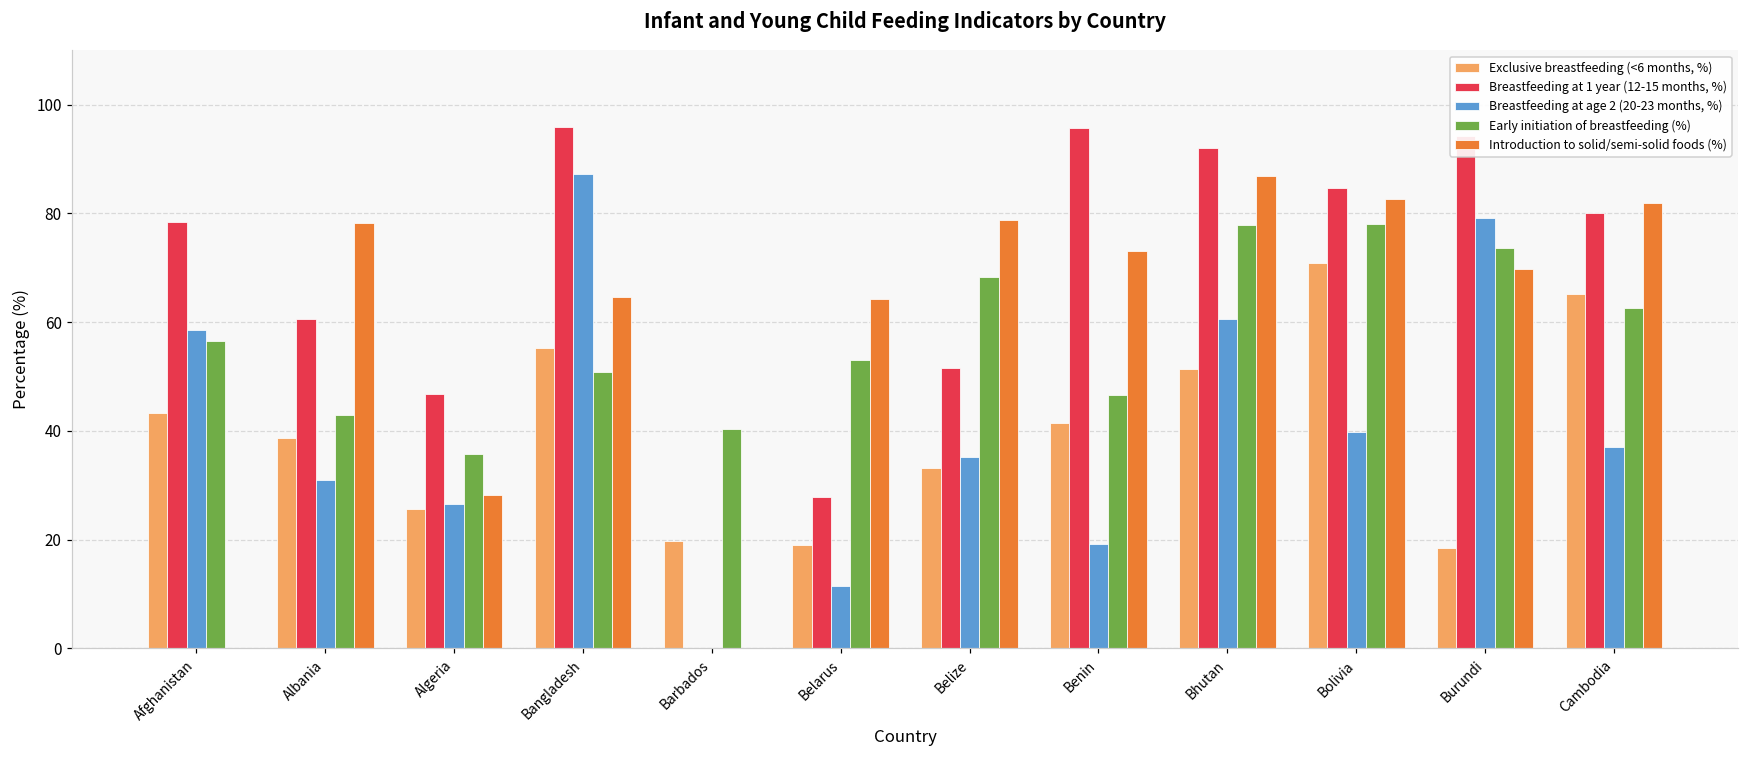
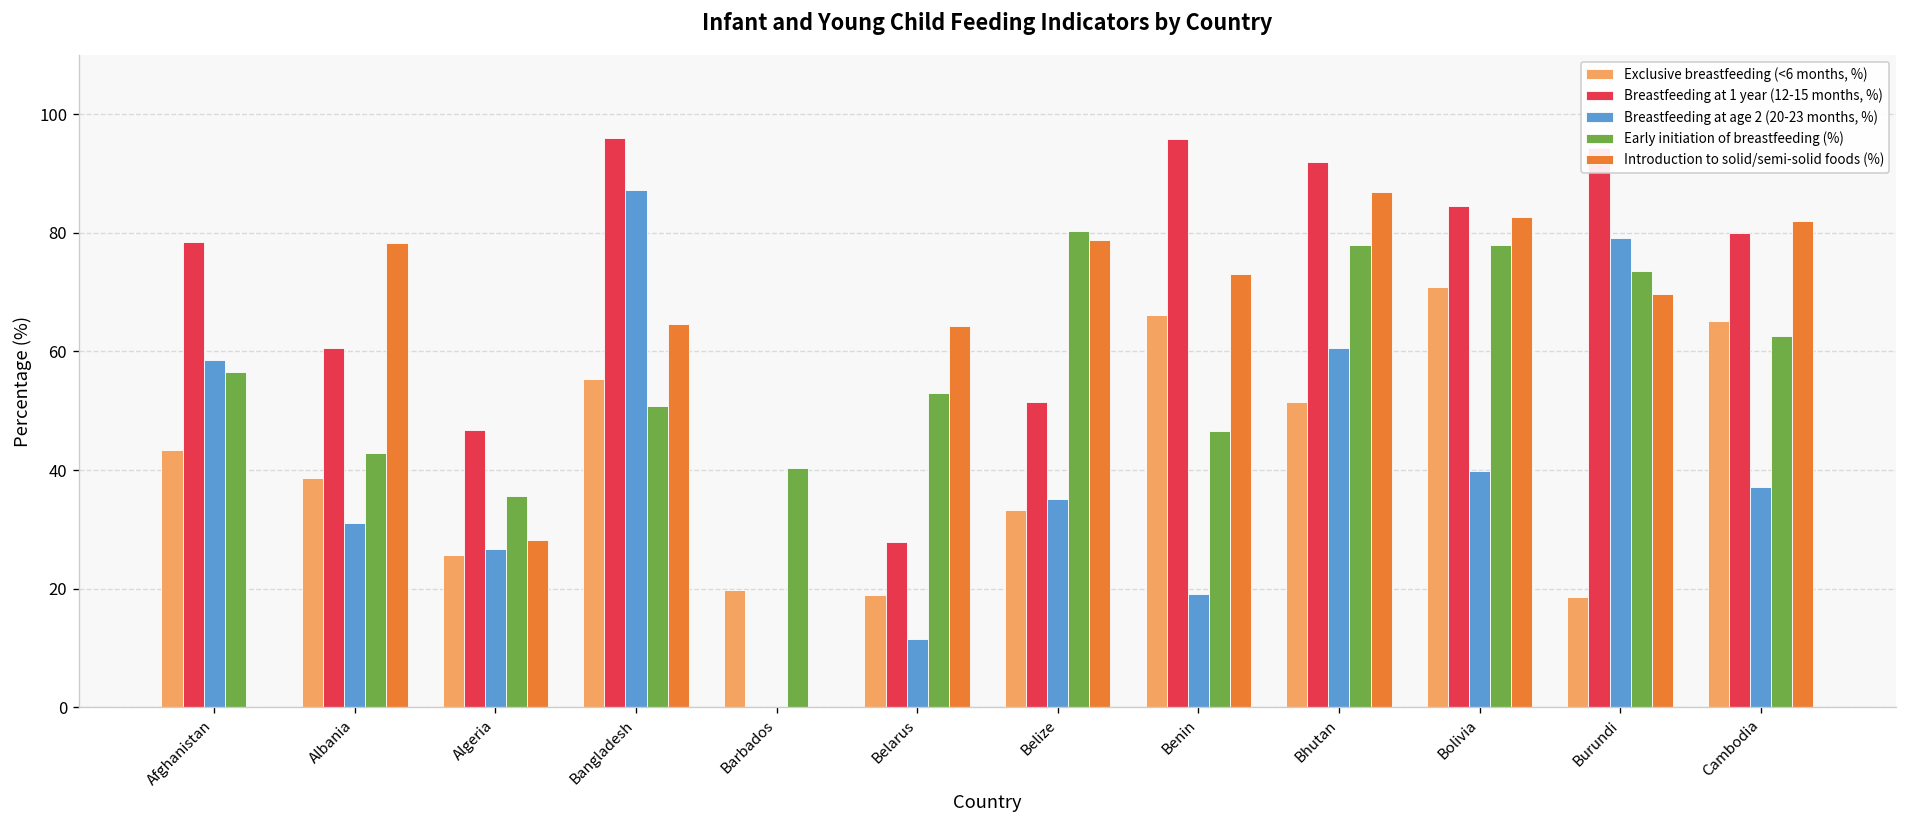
  {
    "Exclusive breastfeeding (<6 months, %)": {
      "Afghanistan": 43,
      "Albania": 39,
      "Algeria": 26,
      "Bangladesh": 55,
      "Barbados": 20,
      "Belarus": 19,
      "Belize": 33,
-     "Benin": 41,
+     "Benin": 66,
      "Bhutan": 51,
      "Bolivia": 71,
      "Burundi": 19,
      "Cambodia": 65
    },
    "Breastfeeding at 1 year (12-15 months, %)": {
      "Afghanistan": 78,
      "Albania": 61,
      "Algeria": 47,
      "Bangladesh": 96,
      "Barbados": 0,
      "Belarus": 28,
      "Belize": 52,
      "Benin": 96,
      "Bhutan": 92,
      "Bolivia": 85,
      "Cambodia": 80
    },
    "Breastfeeding at age 2 (20-23 months, %)": {
      "Afghanistan": 59,
      "Albania": 31,
      "Algeria": 27,
      "Bangladesh": 87,
      "Barbados": 0,
      "Belarus": 12,
      "Belize": 35,
      "Benin": 19,
      "Bhutan": 61,
      "Bolivia": 40,
      "Burundi": 79,
      "Cambodia": 37
    },
    "Early initiation of breastfeeding (%)": {
      "Afghanistan": 57,
      "Albania": 43,
      "Algeria": 36,
      "Bangladesh": 51,
      "Barbados": 40,
      "Belarus": 53,
-     "Belize": 68,
+     "Belize": 80,
      "Benin": 47,
      "Bhutan": 78,
      "Bolivia": 78,
      "Burundi": 74,
      "Cambodia": 63
    },
    "Introduction to solid/semi-solid foods (%)": {
      "Afghanistan": 0,
      "Albania": 78,
      "Algeria": 28,
      "Bangladesh": 65,
      "Barbados": 0,
      "Belarus": 64,
      "Belize": 79,
      "Benin": 73,
      "Bhutan": 87,
      "Bolivia": 83,
      "Burundi": 70,
      "Cambodia": 82
    }
  }
